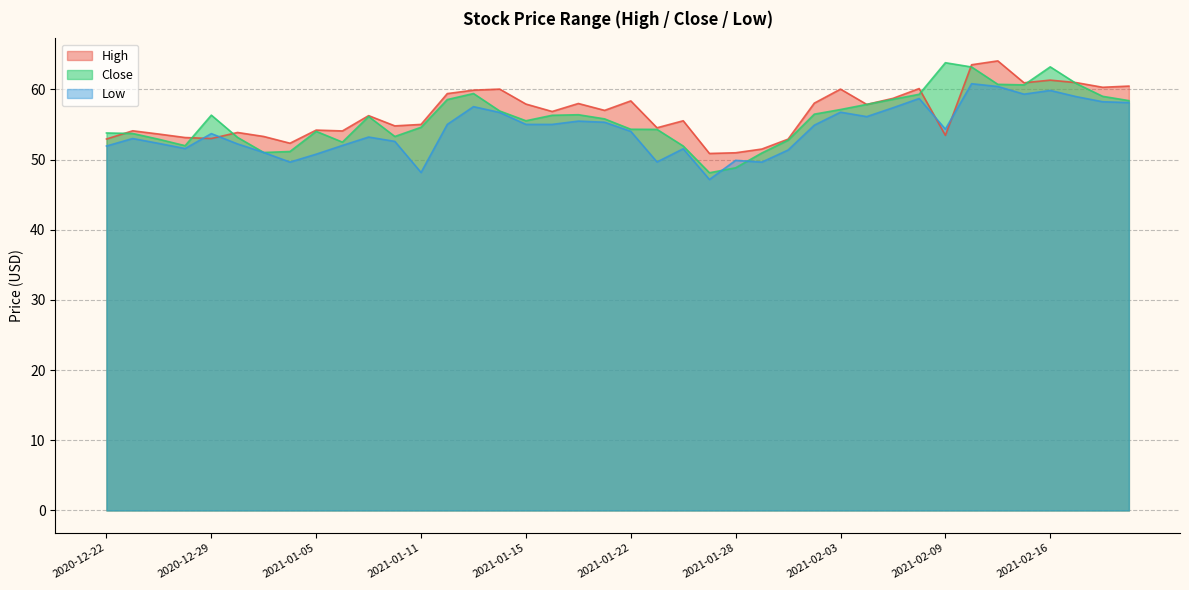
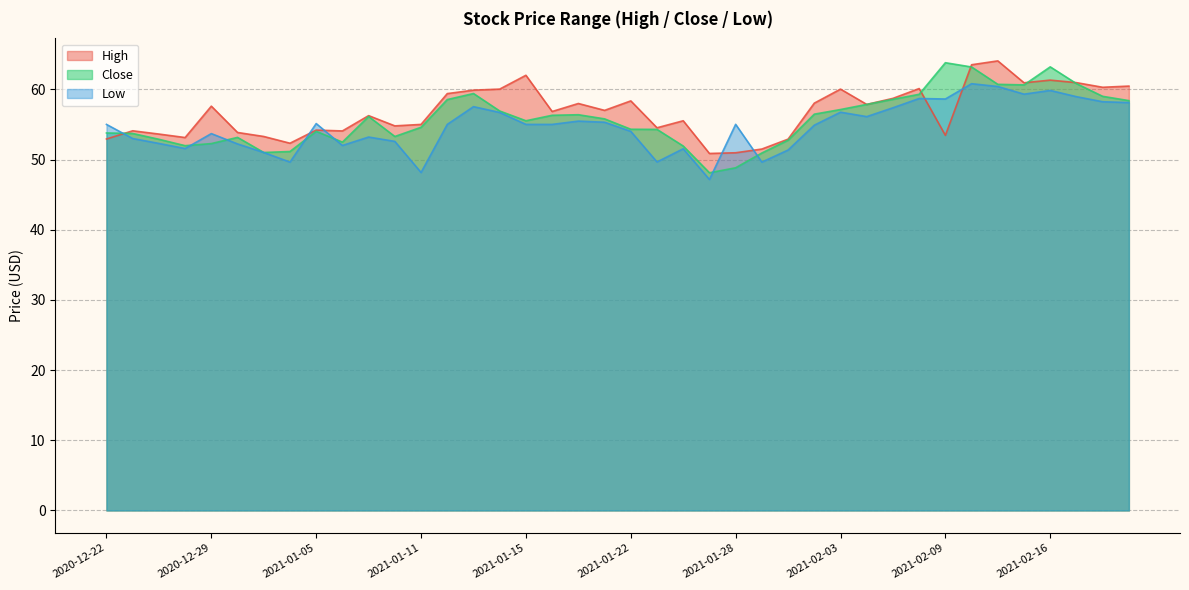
  {
    "High": {
      "2020-12-22": 53,
-     "2020-12-29": 53,
+     "2020-12-29": 58,
      "2021-01-11": 55,
-     "2021-01-15": 58,
+     "2021-01-15": 62,
      "2021-01-22": 58,
      "2021-01-28": 51,
      "2021-02-03": 60,
      "2021-02-09": 53,
      "2021-02-16": 61
    },
    "Close": {
      "2020-12-22": 54,
-     "2020-12-29": 56,
+     "2020-12-29": 52,
      "2021-01-11": 55,
      "2021-01-15": 56,
      "2021-01-28": 49,
      "2021-02-03": 57,
      "2021-02-09": 64,
      "2021-02-16": 63
    },
    "Low": {
-     "2020-12-22": 52,
+     "2020-12-22": 55,
      "2020-12-29": 54,
-     "2021-01-05": 51,
+     "2021-01-05": 55,
      "2021-01-11": 48,
      "2021-01-15": 55,
-     "2021-01-28": 50,
+     "2021-01-28": 55,
      "2021-02-03": 57,
-     "2021-02-09": 54,
+     "2021-02-09": 59,
      "2021-02-16": 60
    }
  }
